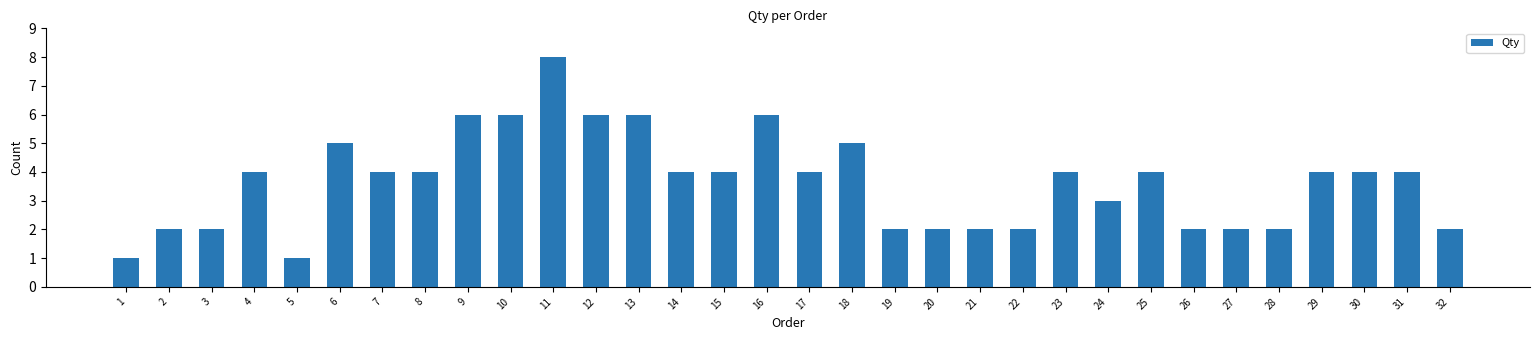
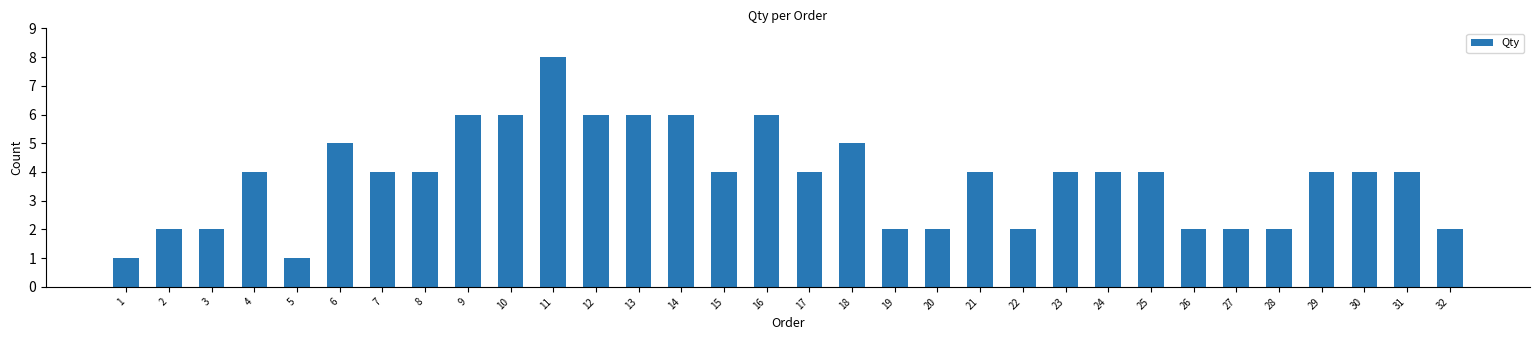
  {
    "1": 1,
    "2": 2,
    "3": 2,
    "4": 4,
    "5": 1,
    "6": 5,
    "7": 4,
    "8": 4,
    "9": 6,
    "10": 6,
    "11": 8,
    "12": 6,
    "13": 6,
-   "14": 4,
+   "14": 6,
    "15": 4,
    "16": 6,
    "17": 4,
    "18": 5,
    "19": 2,
    "20": 2,
-   "21": 2,
+   "21": 4,
    "22": 2,
    "23": 4,
-   "24": 3,
+   "24": 4,
    "25": 4,
    "26": 2,
    "27": 2,
    "28": 2,
    "29": 4,
    "30": 4,
    "31": 4,
    "32": 2
  }
